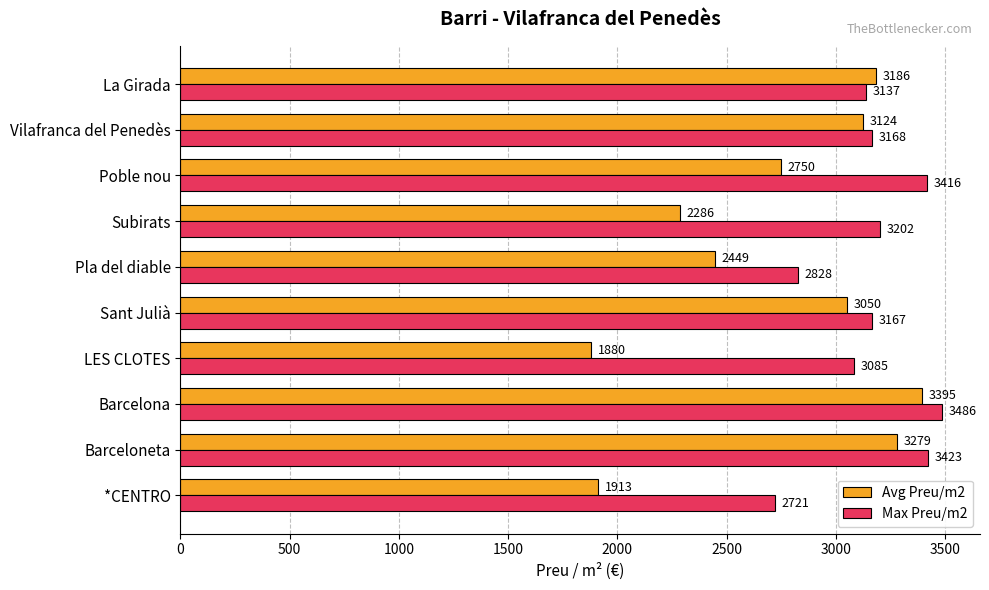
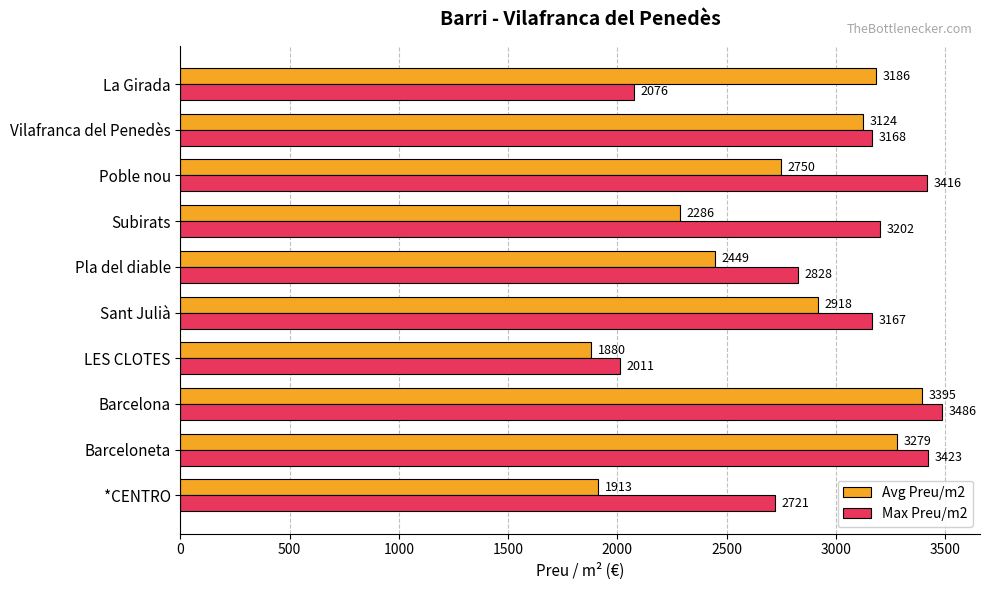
  {
    "Avg Preu/m2": {
      "La Girada": 3186,
      "Vilafranca del Penedès": 3124,
      "Poble nou": 2750,
      "Subirats": 2286,
      "Pla del diable": 2449,
-     "Sant Julià": 3050,
+     "Sant Julià": 2918,
      "LES CLOTES": 1880,
      "Barcelona": 3395,
      "Barceloneta": 3279,
      "*CENTRO": 1913
    },
    "Max Preu/m2": {
-     "La Girada": 3137,
+     "La Girada": 2076,
      "Vilafranca del Penedès": 3168,
      "Poble nou": 3416,
      "Subirats": 3202,
      "Pla del diable": 2828,
      "Sant Julià": 3167,
-     "LES CLOTES": 3085,
+     "LES CLOTES": 2011,
      "Barcelona": 3486,
      "Barceloneta": 3423,
      "*CENTRO": 2721
    }
  }
